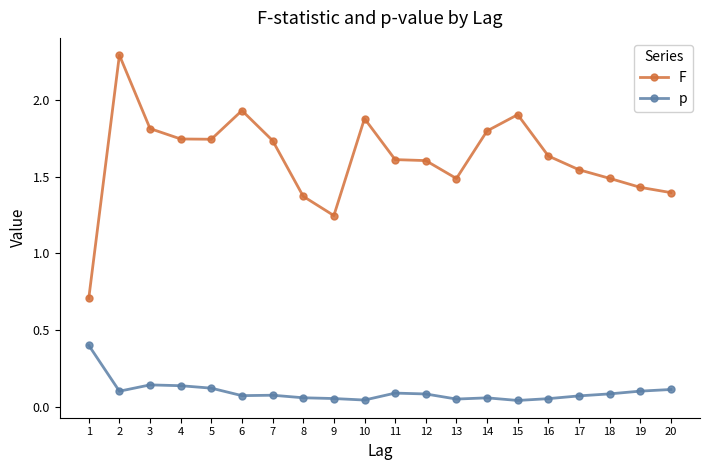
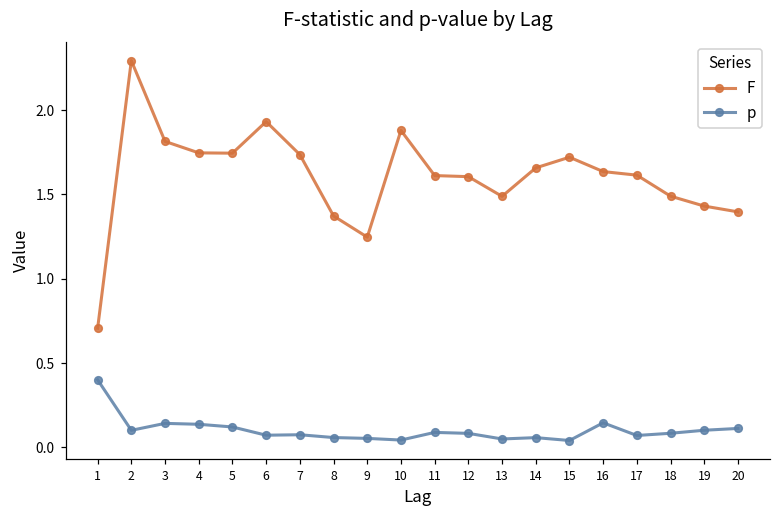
  {
    "F": {
      "1": 0.71,
      "2": 2.29,
      "3": 1.81,
      "4": 1.75,
      "5": 1.74,
      "6": 1.93,
      "7": 1.74,
      "8": 1.37,
      "9": 1.25,
      "10": 1.88,
      "11": 1.61,
      "12": 1.61,
      "13": 1.49,
-     "14": 1.80,
-     "15": 1.91,
+     "14": 1.66,
+     "15": 1.72,
      "16": 1.64,
-     "17": 1.55,
+     "17": 1.61,
      "18": 1.49,
      "19": 1.43,
      "20": 1.40
    },
    "p": {
      "1": 0.40,
      "2": 0.10,
      "3": 0.14,
      "4": 0.14,
      "5": 0.12,
      "6": 0.07,
      "7": 0.07,
      "8": 0.06,
      "9": 0.05,
      "10": 0.04,
      "11": 0.09,
      "12": 0.08,
      "13": 0.05,
      "14": 0.06,
      "15": 0.04,
-     "16": 0.05,
+     "16": 0.15,
      "17": 0.07,
      "18": 0.08,
      "19": 0.10,
      "20": 0.11
    }
  }
